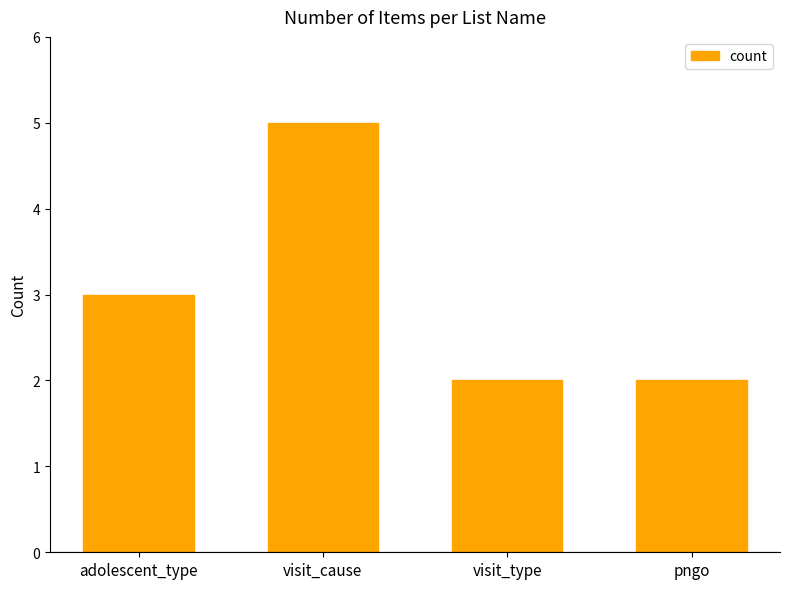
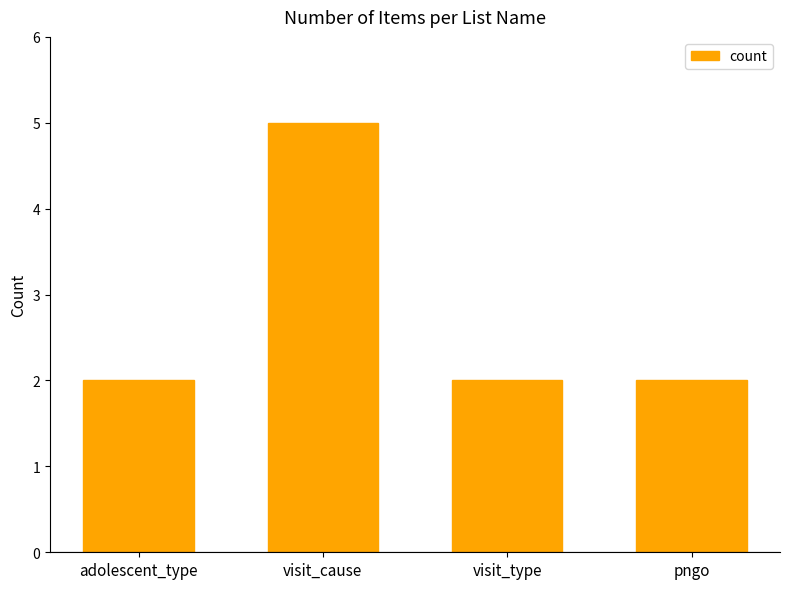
  {
-   "adolescent_type": 3,
+   "adolescent_type": 2,
    "visit_cause": 5,
    "visit_type": 2,
    "pngo": 2
  }
